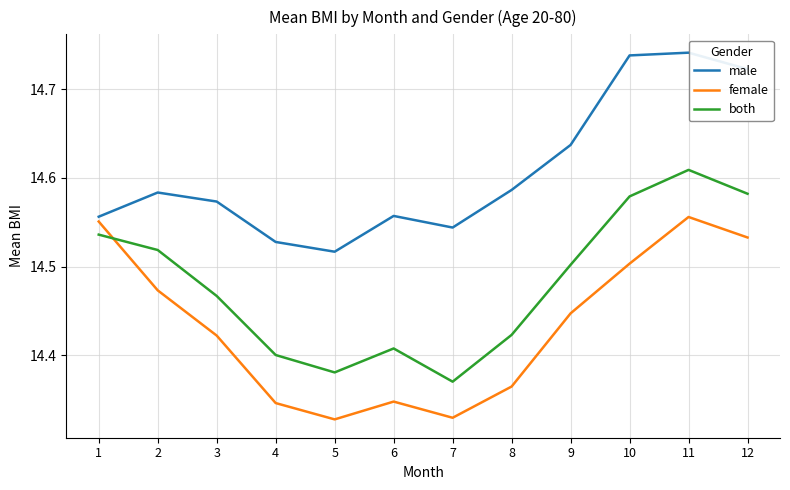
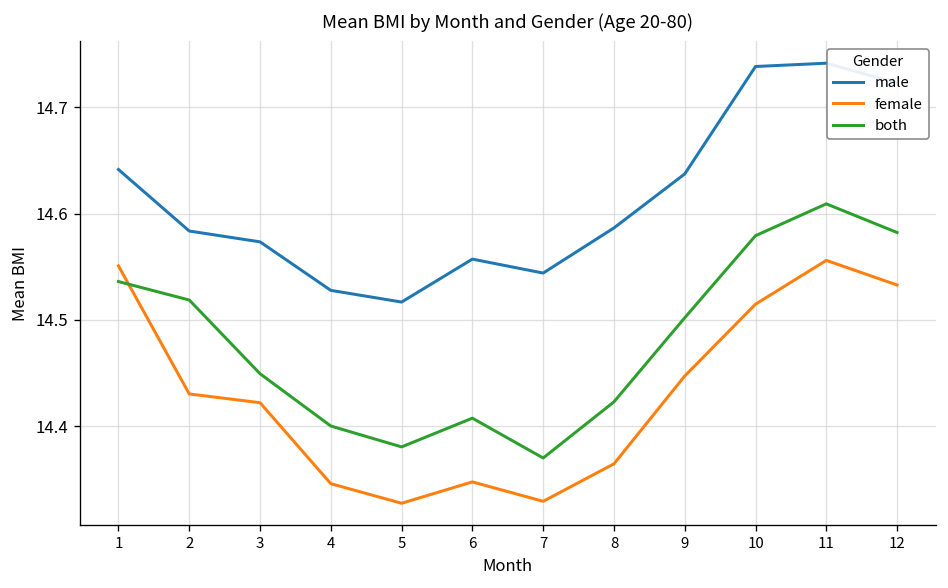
  {
    "male": {
-     "1": 14.56,
+     "1": 14.64,
      "2": 14.58,
      "3": 14.57,
      "4": 14.53,
      "5": 14.52,
      "6": 14.56,
      "7": 14.54,
      "8": 14.59,
      "9": 14.64,
      "10": 14.74,
      "11": 14.74
    },
    "female": {
      "1": 14.55,
-     "2": 14.47,
+     "2": 14.43,
      "3": 14.42,
      "4": 14.35,
      "5": 14.33,
      "6": 14.35,
      "7": 14.33,
      "8": 14.36,
      "9": 14.45,
-     "10": 14.50,
+     "10": 14.51,
      "11": 14.56,
      "12": 14.53
    },
    "both": {
      "1": 14.54,
      "2": 14.52,
-     "3": 14.47,
+     "3": 14.45,
      "4": 14.40,
      "5": 14.38,
      "6": 14.41,
      "7": 14.37,
      "8": 14.42,
      "9": 14.50,
      "10": 14.58,
      "11": 14.61,
      "12": 14.58
    }
  }
